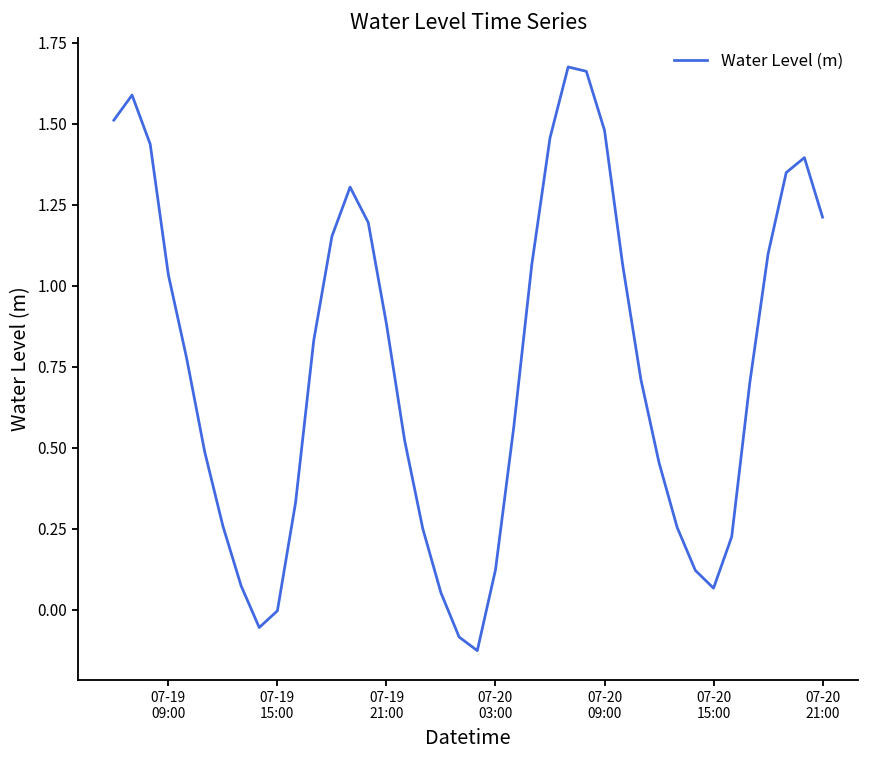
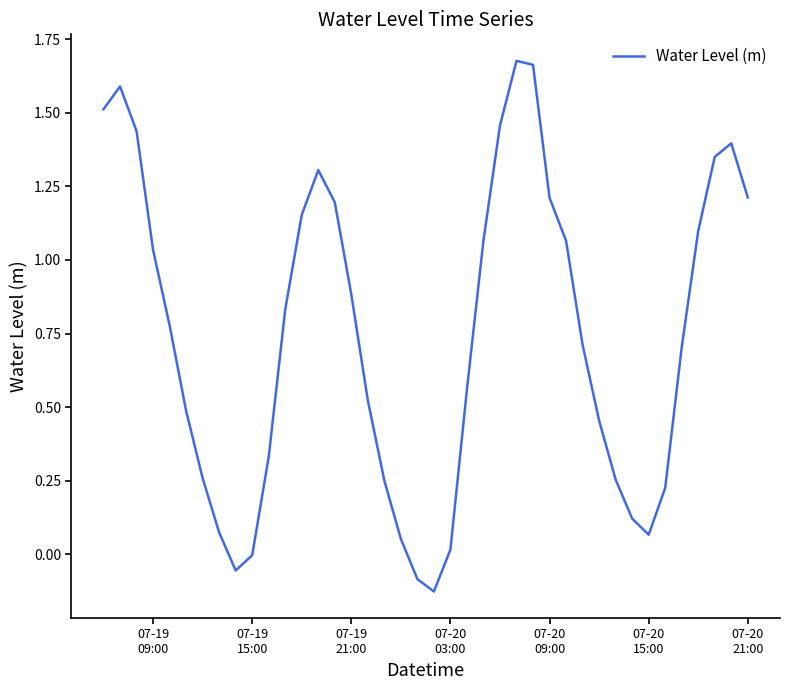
  {
    "07-19 09:00": 1.03,
    "07-19 15:00": 0.00,
    "07-19 21:00": 0.88,
-   "07-20 03:00": 0.12,
-   "07-20 09:00": 1.48,
+   "07-20 03:00": 0.02,
+   "07-20 09:00": 1.21,
    "07-20 15:00": 0.07,
    "07-20 21:00": 1.21
  }
